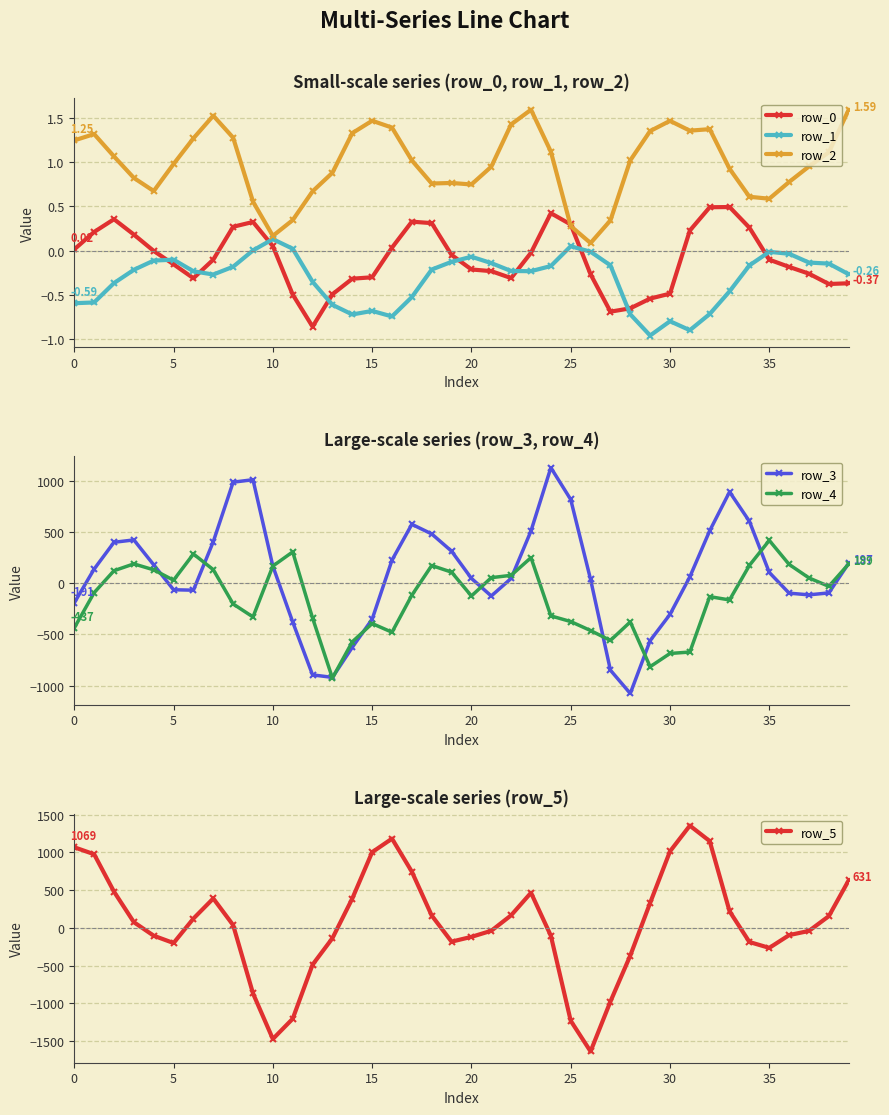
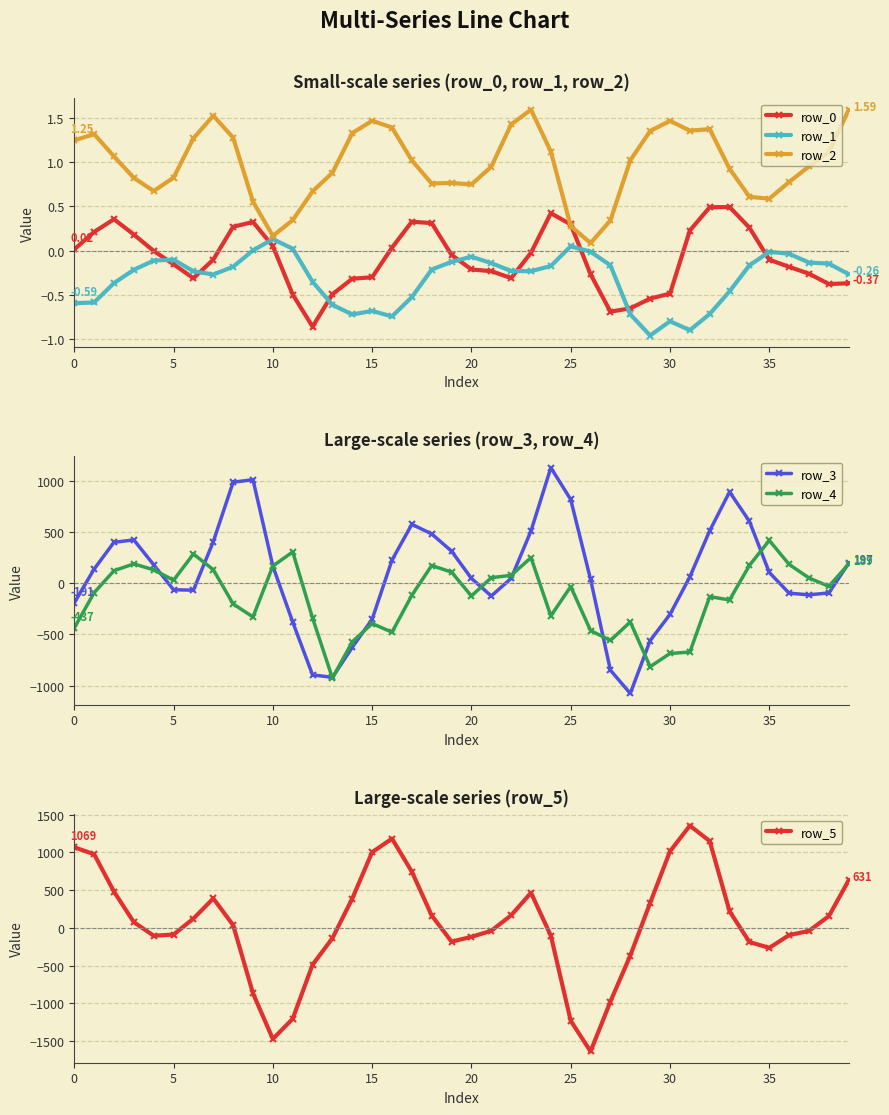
  {
    "Small-scale series (row_0, row_1, row_2)": {
      "row_0": {
        "5": -0.2,
        "10": 0.1,
        "15": -0.3,
        "20": -0.2,
        "30": -0.5,
        "35": -0.1
      },
      "row_1": {
        "0": -0.59
      },
      "row_2": {
-       "5": 1.0,
+       "5": 0.8,
        "10": 0.2,
        "15": 1.5,
        "20": 0.7,
        "30": 1.5,
        "35": 0.6
      }
    },
    "Large-scale series (row_3, row_4)": {
      "row_3": {
        "5": -60,
        "15": -350,
        "20": 50,
        "25": 820,
        "30": -300,
        "35": 110
      },
      "row_4": {
        "5": 30,
        "15": -390,
        "20": -120,
-       "25": -370,
+       "25": -30,
        "30": -690,
        "35": 420
      }
    },
    "Large-scale series (row_5)": {
-     "5": -200,
+     "5": -100,
      "10": -1500,
      "15": 1000,
      "20": -100,
      "25": -1200,
      "30": 1000,
      "35": -300
    }
  }
